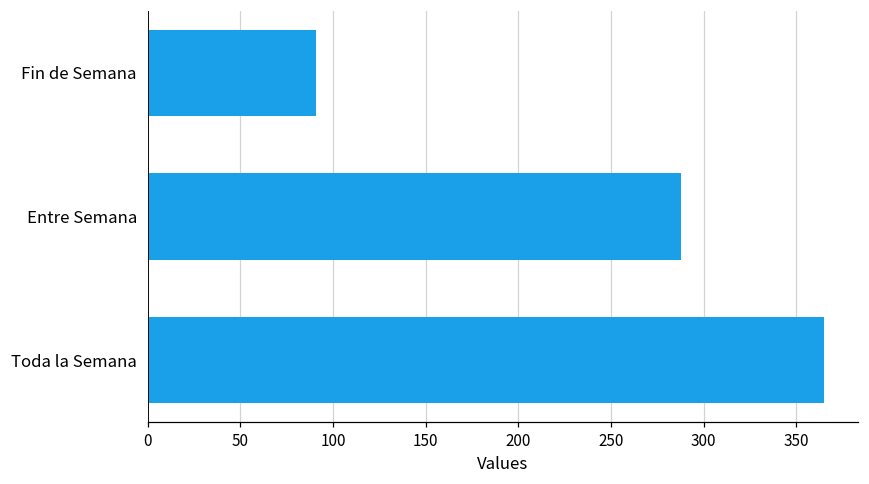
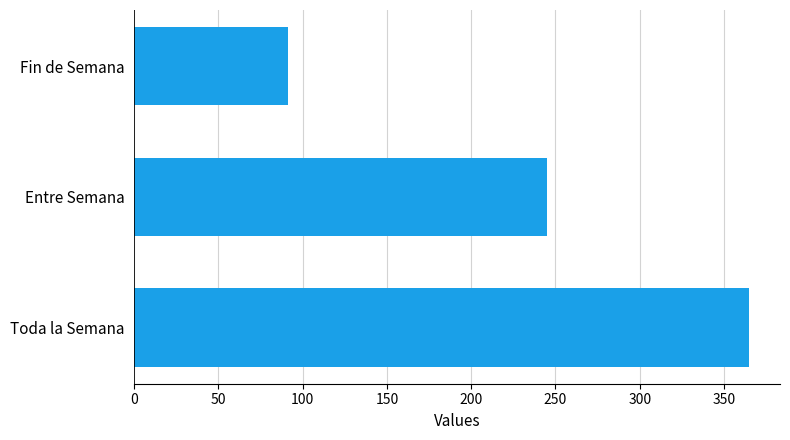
  {
    "Fin de Semana": 91,
-   "Entre Semana": 288,
+   "Entre Semana": 245,
    "Toda la Semana": 365
  }
